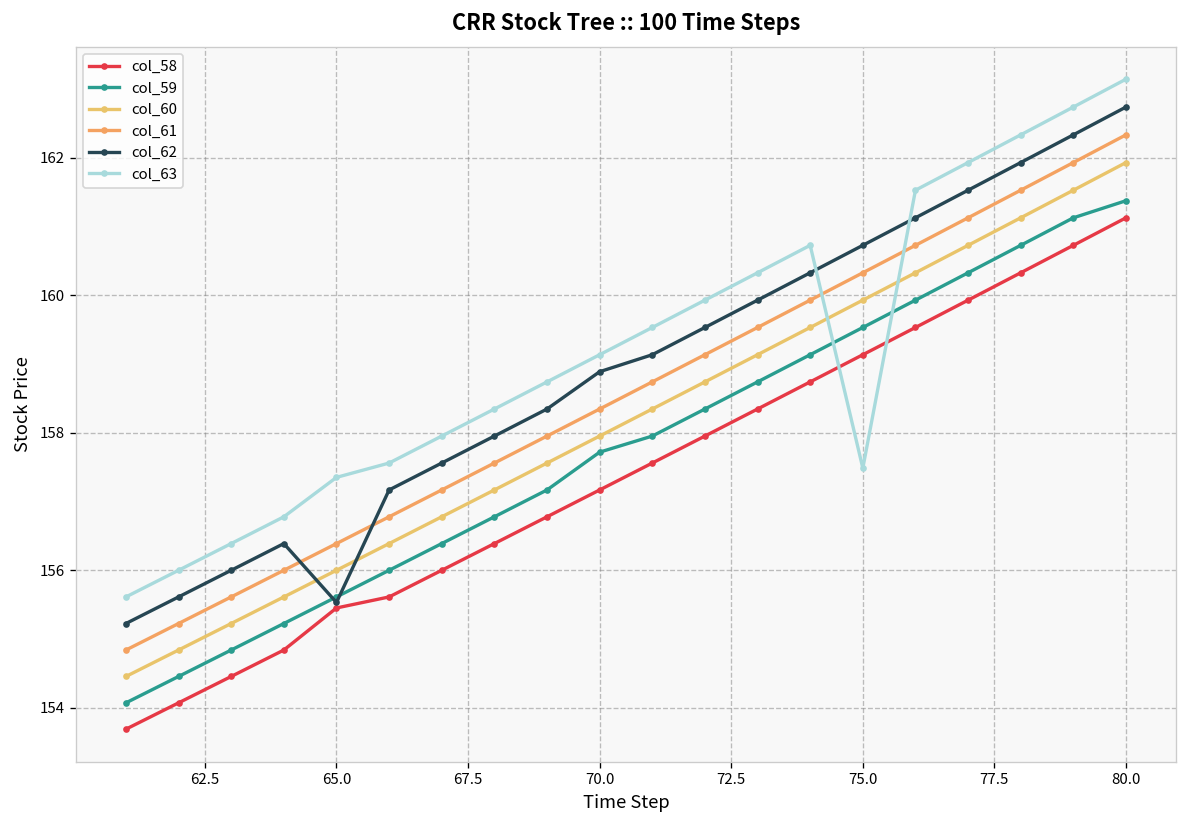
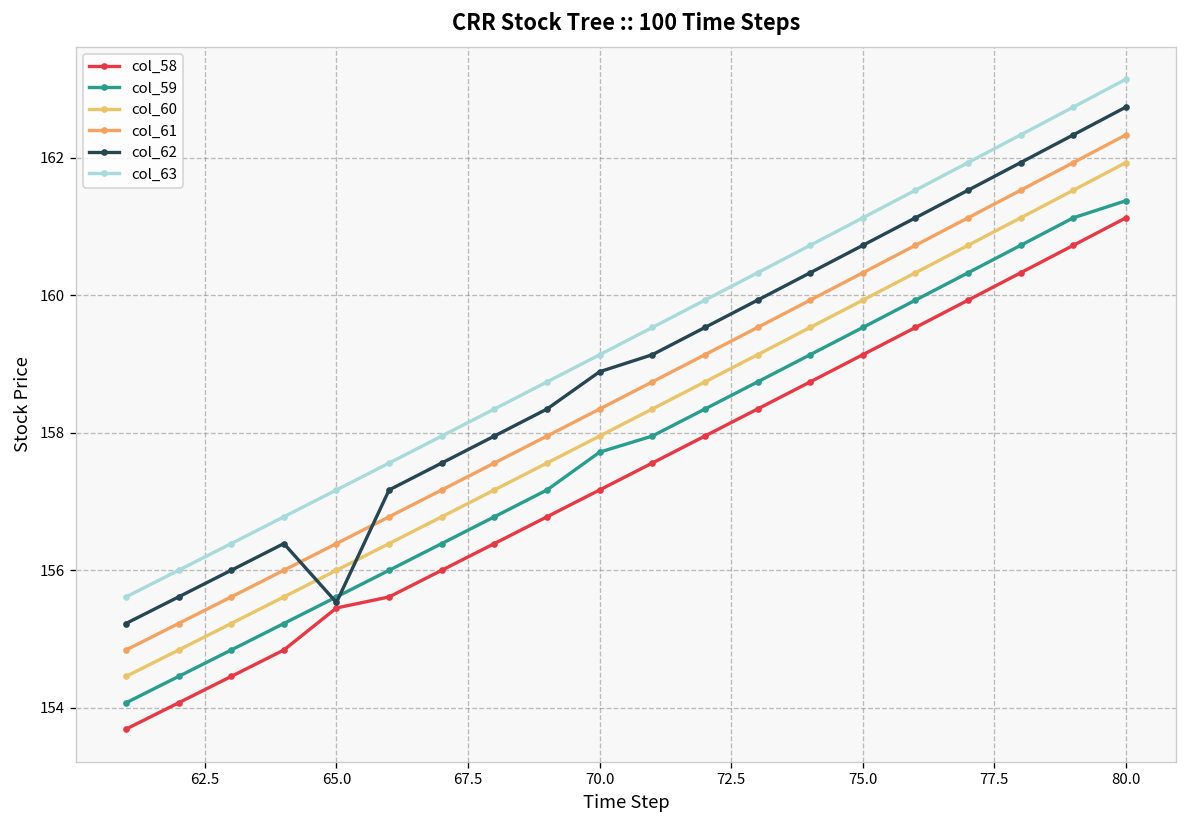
  {
    "col_58": {
      "65.0": 155.5,
      "70.0": 157.2,
      "75.0": 159.1,
      "80.0": 161.1
    },
    "col_59": {
      "65.0": 155.6,
      "70.0": 157.7,
      "75.0": 159.5,
      "80.0": 161.4
    },
    "col_62": {
      "65.0": 155.5,
      "70.0": 158.9,
      "75.0": 160.7,
      "80.0": 162.7
    },
    "col_63": {
-     "65.0": 157.4,
+     "65.0": 157.2,
      "70.0": 159.1,
-     "75.0": 157.5,
+     "75.0": 161.1,
      "80.0": 163.1
    }
  }
